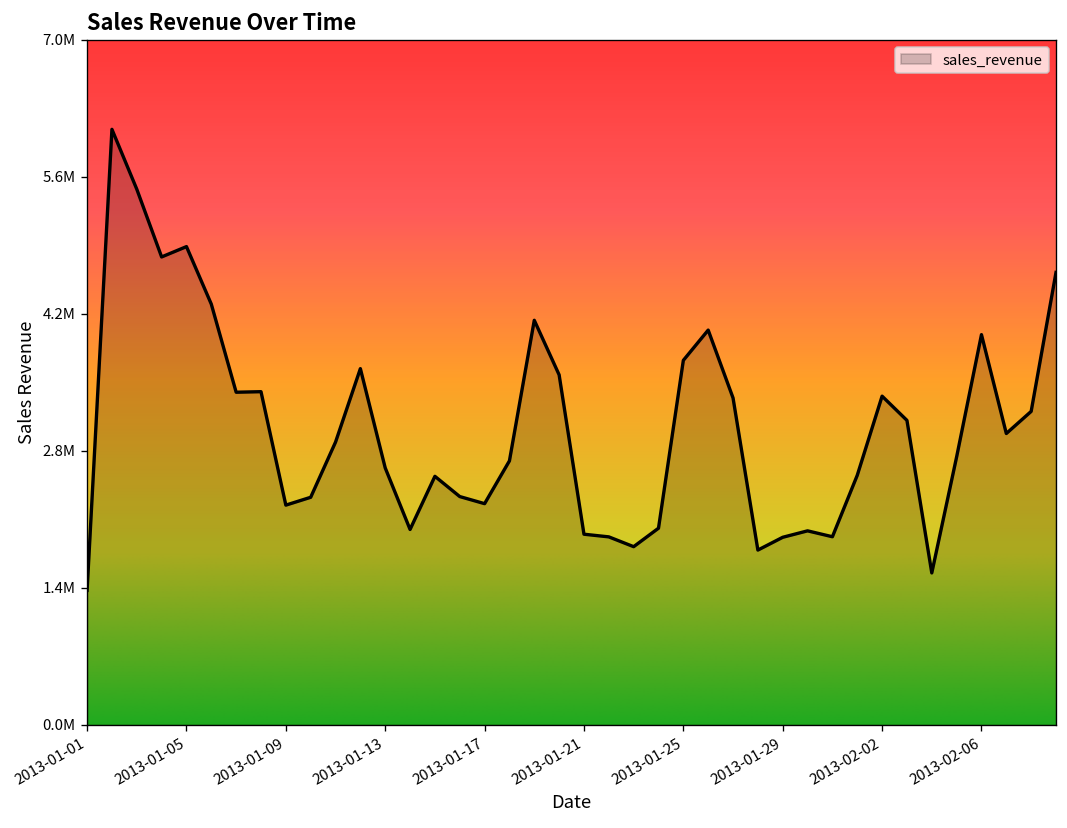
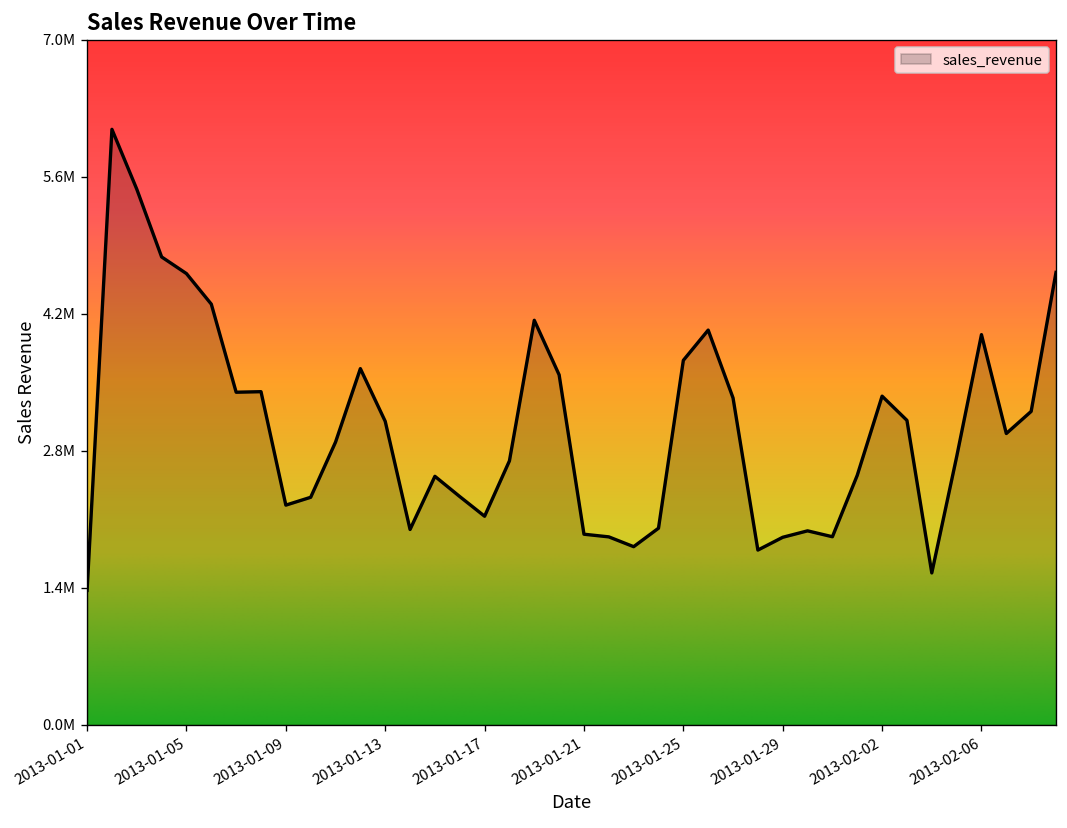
  {
    "2013-01-01": 1400000,
-   "2013-01-05": 4900000,
+   "2013-01-05": 4600000,
    "2013-01-09": 2200000,
-   "2013-01-13": 2600000,
-   "2013-01-17": 2300000,
+   "2013-01-13": 3100000,
+   "2013-01-17": 2100000,
    "2013-01-21": 1900000,
    "2013-01-25": 3700000,
    "2013-01-29": 1900000,
    "2013-02-02": 3400000,
    "2013-02-06": 4000000
  }
